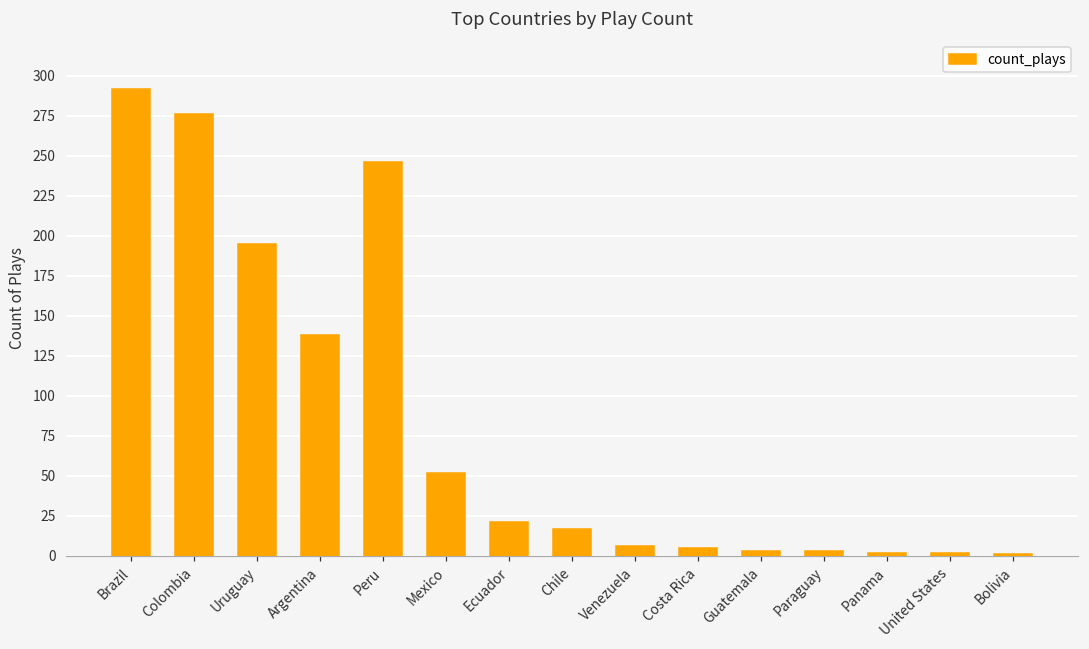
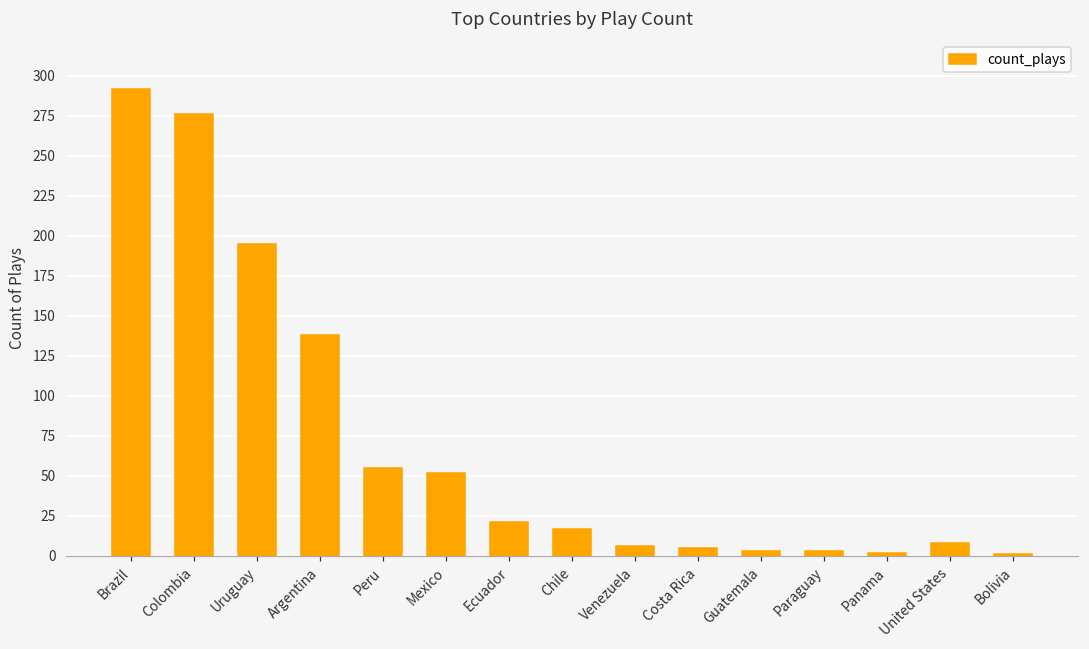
  {
    "Brazil": 292,
    "Colombia": 276,
    "Uruguay": 195,
    "Argentina": 138,
-   "Peru": 246,
+   "Peru": 55,
    "Mexico": 52,
    "Ecuador": 21,
    "Chile": 17,
    "Venezuela": 6,
    "Costa Rica": 5,
    "Guatemala": 3,
    "Paraguay": 3,
    "Panama": 2,
-   "United States": 2
+   "United States": 8
  }
